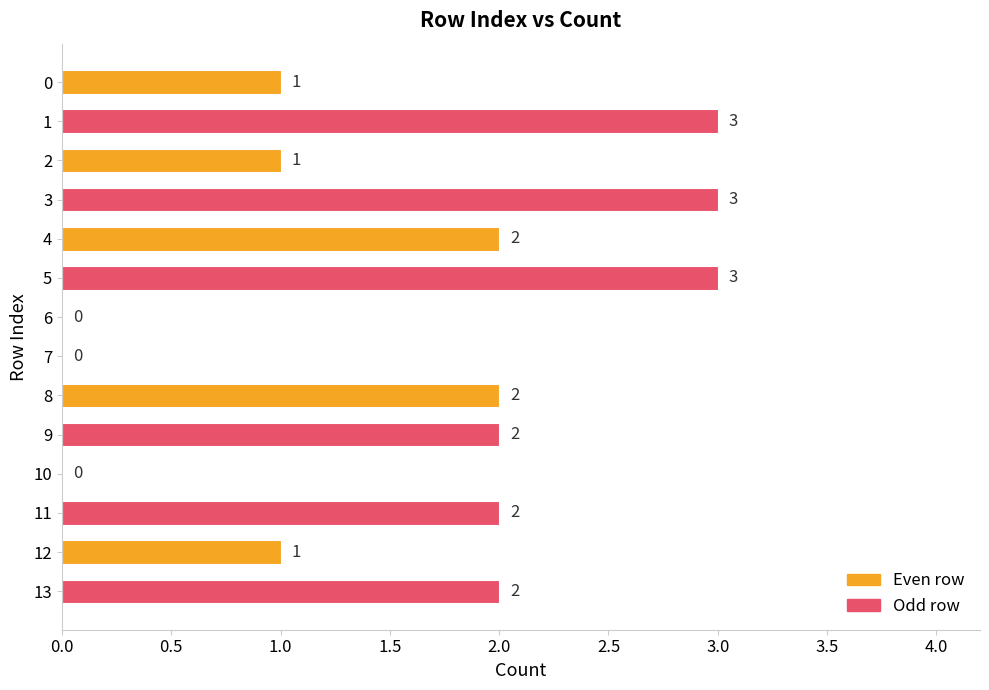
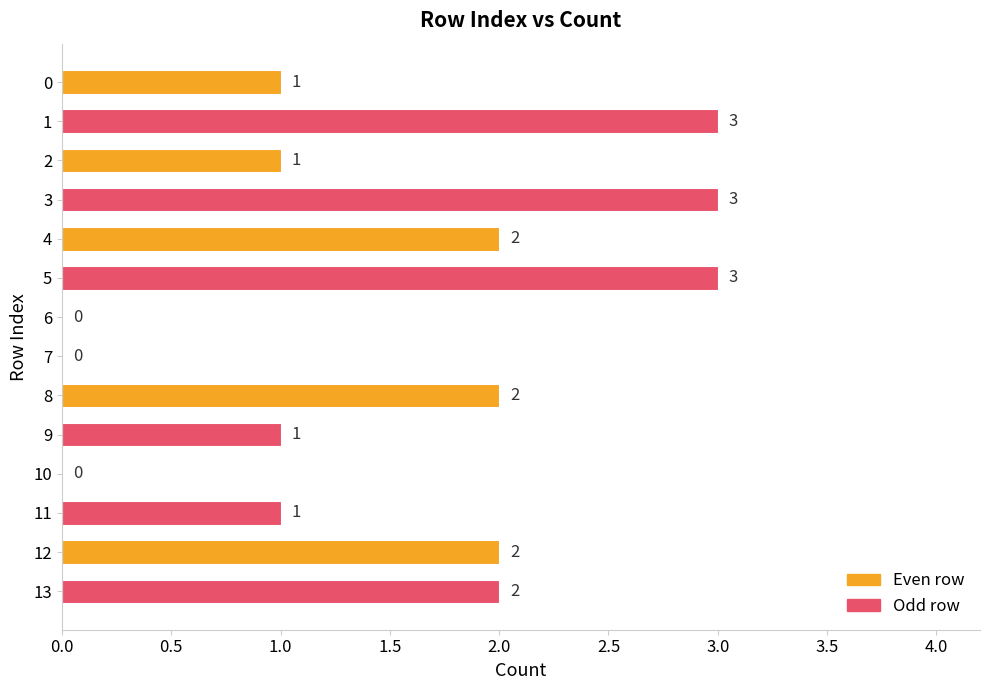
  {
    "0": 1,
    "1": 3,
    "2": 1,
    "3": 3,
    "4": 2,
    "5": 3,
    "6": 0,
    "7": 0,
    "8": 2,
-   "9": 2,
+   "9": 1,
    "10": 0,
-   "11": 2,
-   "12": 1,
+   "11": 1,
+   "12": 2,
    "13": 2
  }
